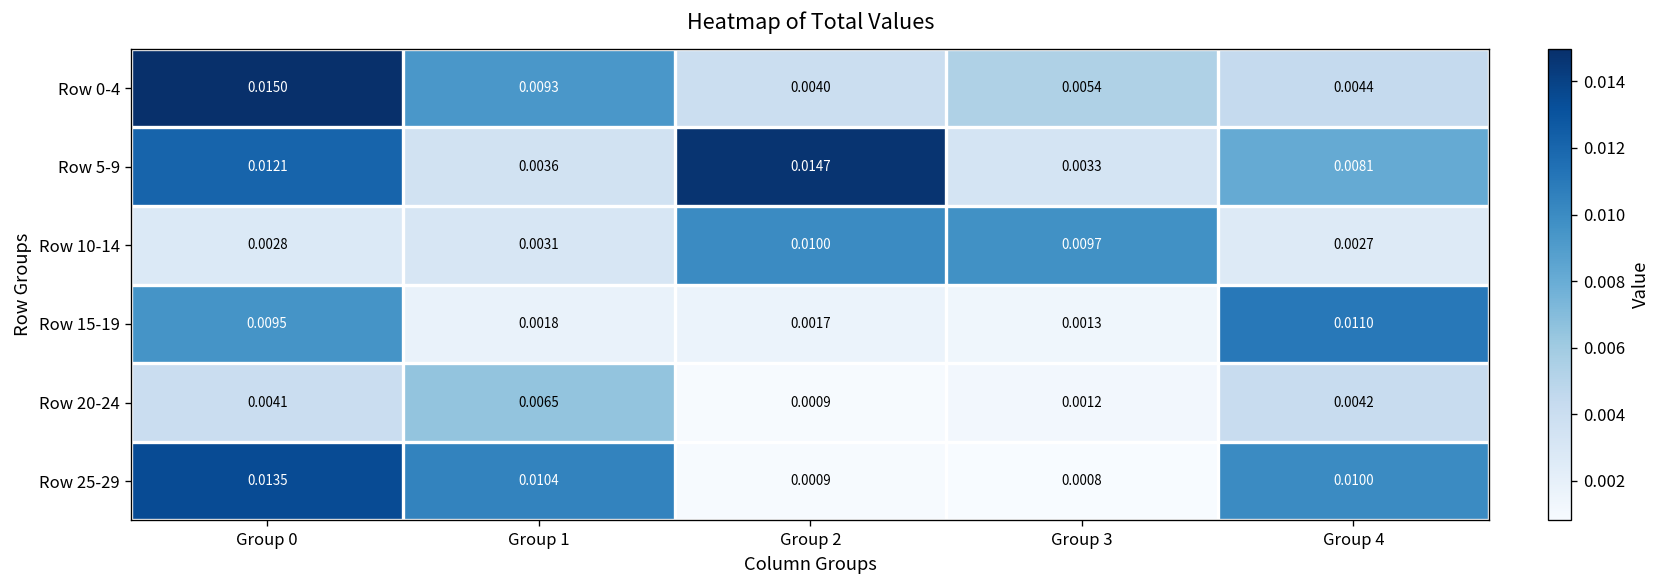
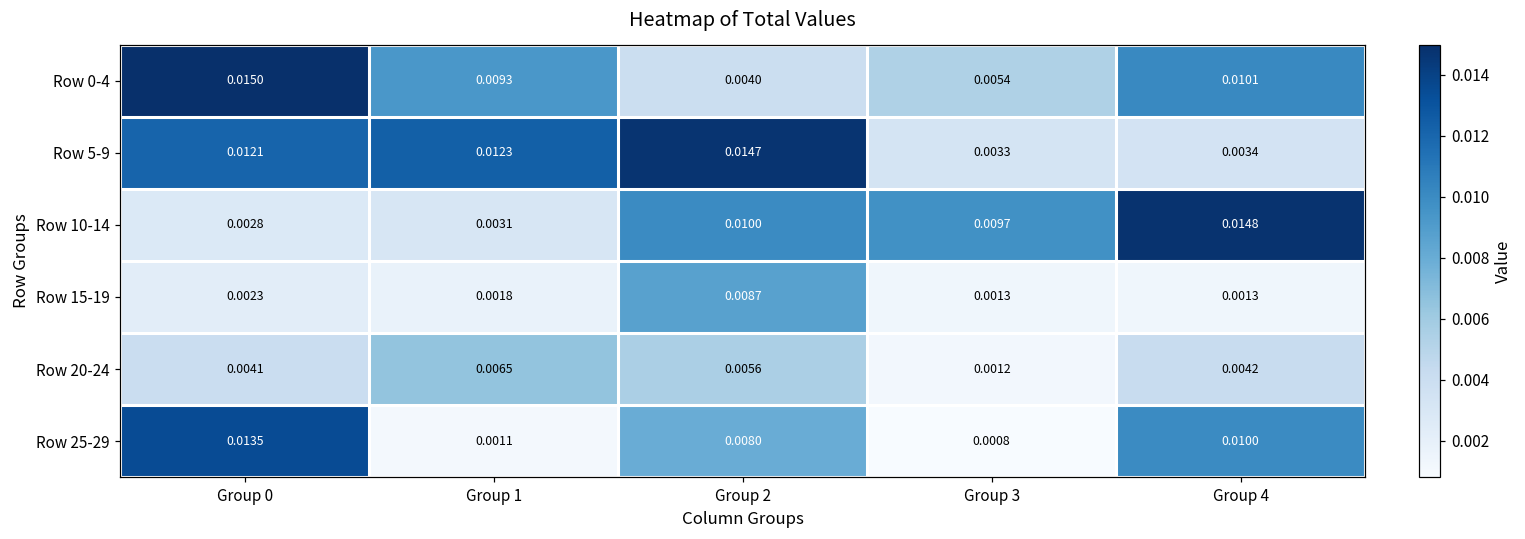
  {
    "Row 0-4": {
      "Group 0": 0.0150,
      "Group 1": 0.0093,
      "Group 2": 0.0040,
      "Group 3": 0.0054,
-     "Group 4": 0.0044
+     "Group 4": 0.0101
    },
    "Row 5-9": {
      "Group 0": 0.0121,
-     "Group 1": 0.0036,
+     "Group 1": 0.0123,
      "Group 2": 0.0147,
      "Group 3": 0.0033,
-     "Group 4": 0.0081
+     "Group 4": 0.0034
    },
    "Row 10-14": {
      "Group 0": 0.0028,
      "Group 1": 0.0031,
      "Group 2": 0.0100,
      "Group 3": 0.0097,
-     "Group 4": 0.0027
+     "Group 4": 0.0148
    },
    "Row 15-19": {
-     "Group 0": 0.0095,
+     "Group 0": 0.0023,
      "Group 1": 0.0018,
-     "Group 2": 0.0017,
+     "Group 2": 0.0087,
      "Group 3": 0.0013,
-     "Group 4": 0.0110
+     "Group 4": 0.0013
    },
    "Row 20-24": {
      "Group 0": 0.0041,
      "Group 1": 0.0065,
-     "Group 2": 0.0009,
+     "Group 2": 0.0056,
      "Group 3": 0.0012,
      "Group 4": 0.0042
    },
    "Row 25-29": {
      "Group 0": 0.0135,
-     "Group 1": 0.0104,
-     "Group 2": 0.0009,
+     "Group 1": 0.0011,
+     "Group 2": 0.0080,
      "Group 3": 0.0008,
      "Group 4": 0.0100
    }
  }
